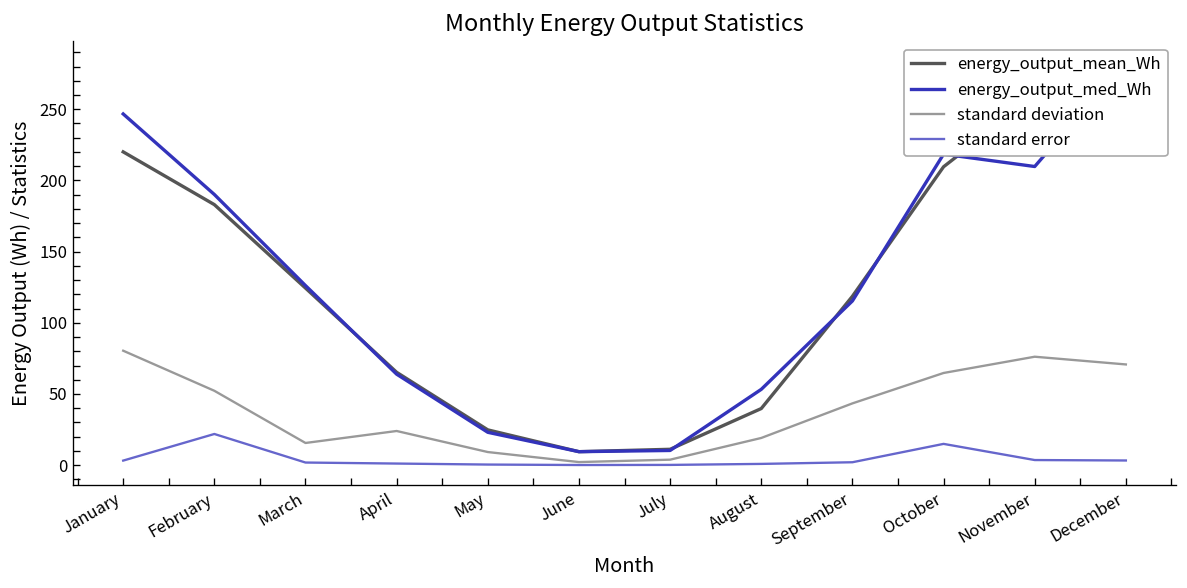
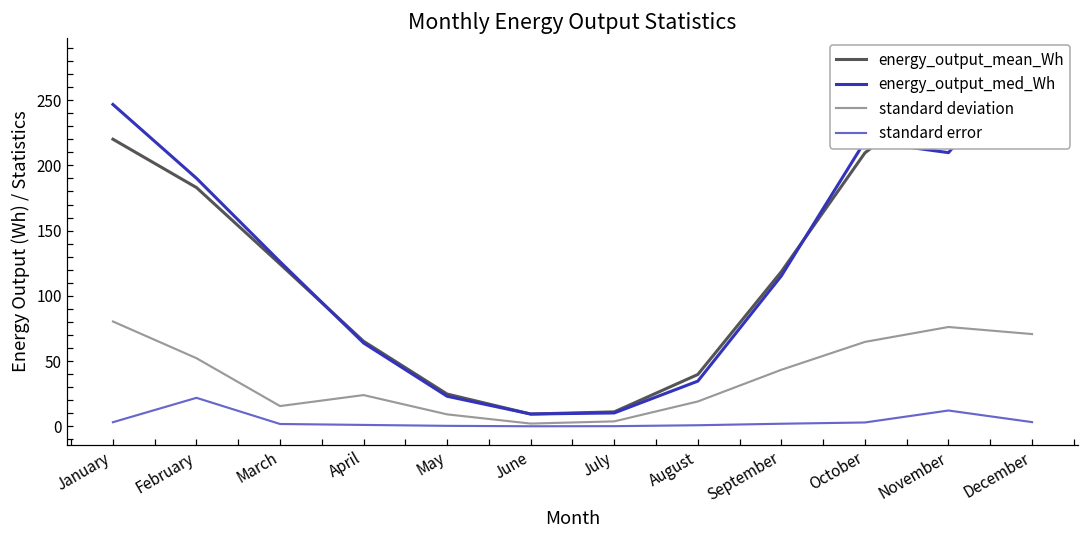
  {
    "energy_output_mean_Wh": {
      "January": 220,
      "February": 183,
      "August": 40,
      "September": 119,
      "October": 210
    },
    "energy_output_med_Wh": {
      "January": 247,
      "February": 190,
-     "August": 53,
+     "August": 35,
      "September": 115,
      "November": 210
    },
    "standard deviation": {
      "January": 80,
      "February": 52,
      "March": 16,
      "April": 24,
      "May": 9,
      "July": 4,
      "August": 19,
      "September": 43,
      "October": 65,
      "November": 76,
      "December": 71
    },
    "standard error": {
      "January": 3,
      "February": 22,
      "March": 2,
      "April": 1,
      "May": 0,
      "July": 0,
      "August": 1,
      "September": 2,
-     "October": 15,
-     "November": 4,
+     "October": 3,
+     "November": 12,
      "December": 3
    }
  }
